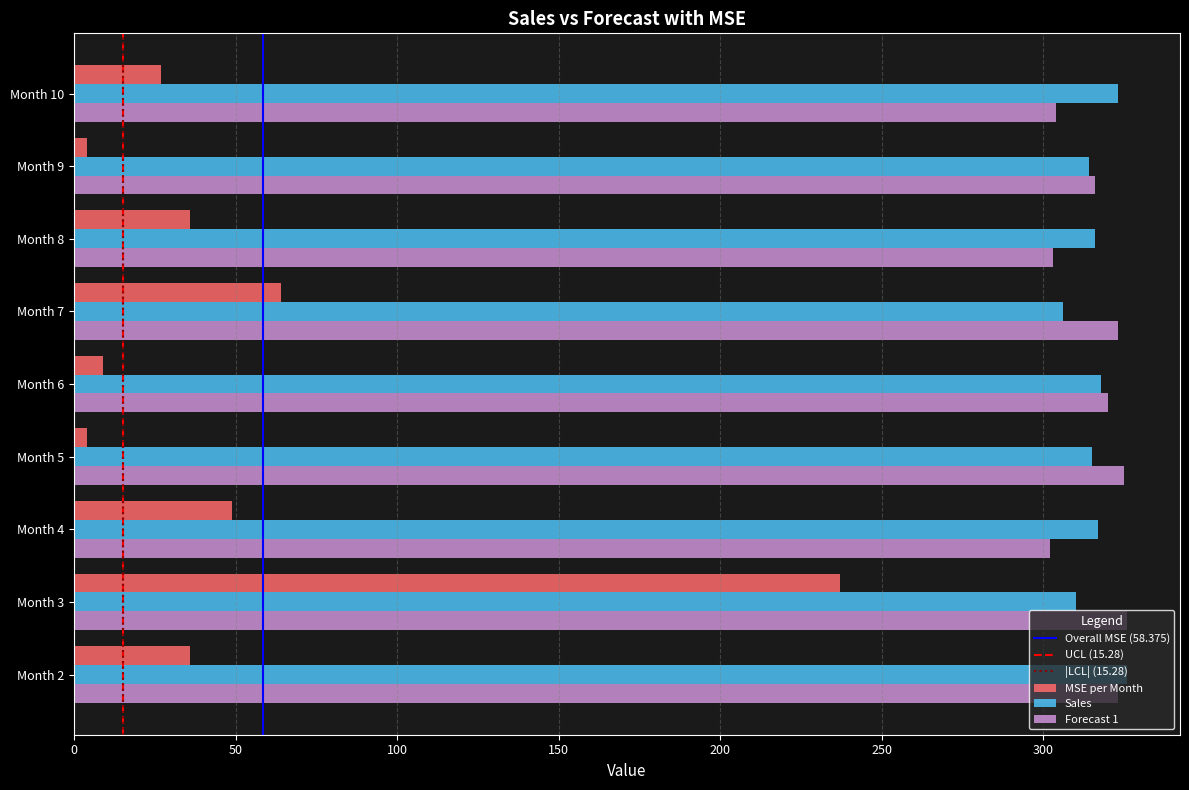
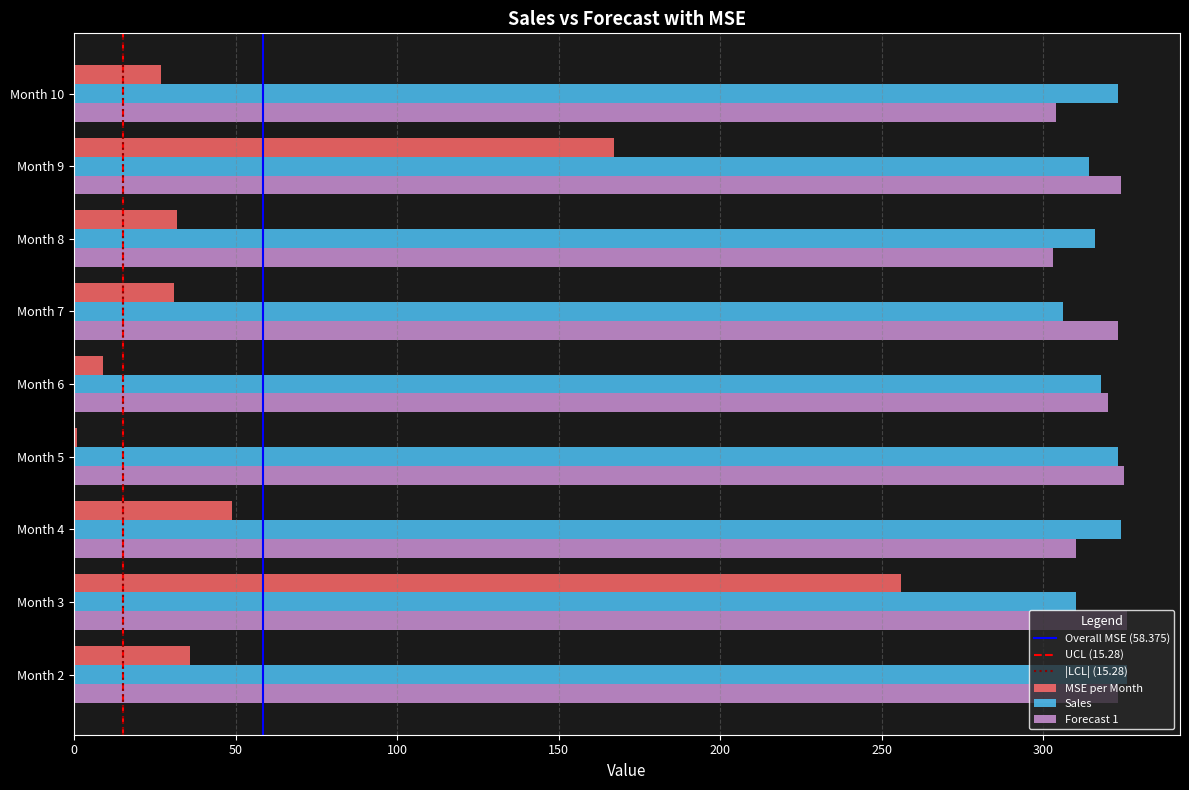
  {
    "MSE per Month": {
      "Month 10": 27,
-     "Month 9": 4,
-     "Month 8": 36,
-     "Month 7": 64,
+     "Month 9": 167,
+     "Month 8": 32,
+     "Month 7": 31,
      "Month 6": 9,
-     "Month 5": 4,
+     "Month 5": 1,
      "Month 4": 49,
-     "Month 3": 237,
+     "Month 3": 256,
      "Month 2": 36
    },
    "Sales": {
      "Month 10": 323,
      "Month 9": 314,
      "Month 8": 316,
      "Month 7": 306,
      "Month 6": 318,
-     "Month 5": 315,
-     "Month 4": 317,
+     "Month 5": 323,
+     "Month 4": 324,
      "Month 3": 310
    },
    "Forecast 1": {
      "Month 10": 304,
-     "Month 9": 316,
+     "Month 9": 324,
      "Month 8": 303,
      "Month 7": 323,
      "Month 6": 320,
      "Month 5": 325,
-     "Month 4": 302
+     "Month 4": 310
    }
  }
